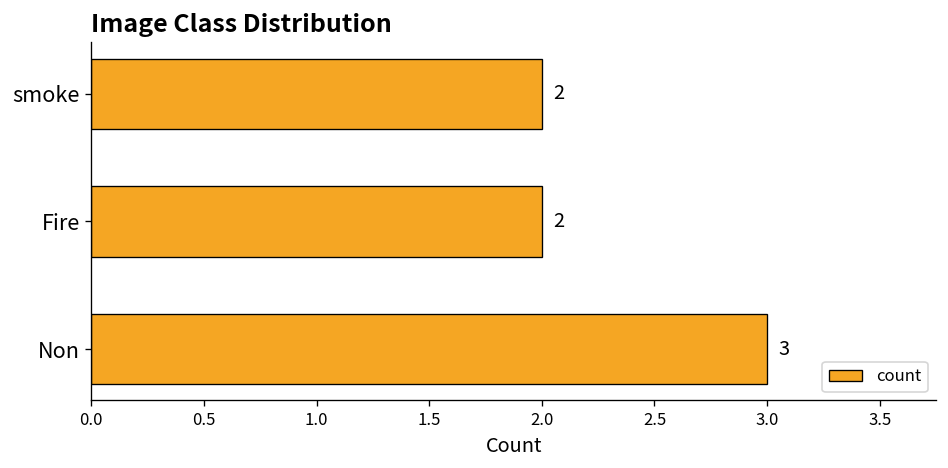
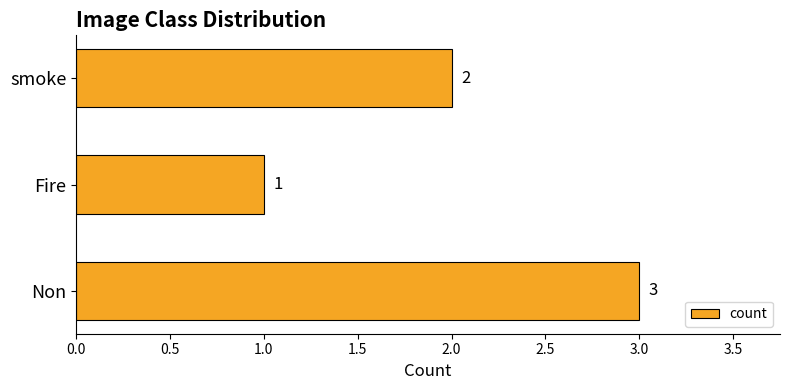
  {
    "smoke": 2,
-   "Fire": 2,
+   "Fire": 1,
    "Non": 3
  }
